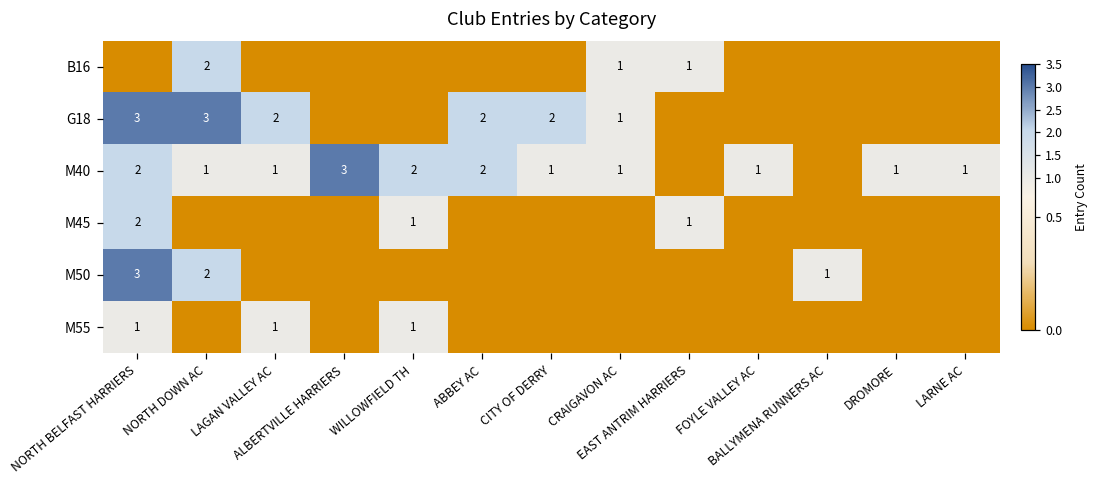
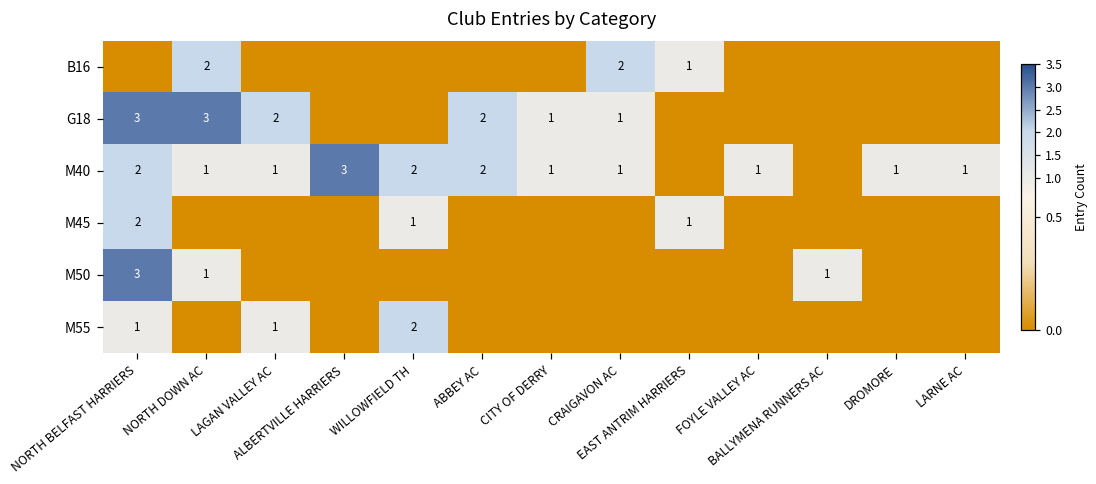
  {
    "B16": {
      "NORTH DOWN AC": 2,
-     "CRAIGAVON AC": 1,
+     "CRAIGAVON AC": 2,
      "EAST ANTRIM HARRIERS": 1
    },
    "G18": {
      "NORTH BELFAST HARRIERS": 3,
      "NORTH DOWN AC": 3,
      "LAGAN VALLEY AC": 2,
      "ABBEY AC": 2,
-     "CITY OF DERRY": 2,
+     "CITY OF DERRY": 1,
      "CRAIGAVON AC": 1
    },
    "M40": {
      "NORTH BELFAST HARRIERS": 2,
      "NORTH DOWN AC": 1,
      "LAGAN VALLEY AC": 1,
      "ALBERTVILLE HARRIERS": 3,
      "WILLOWFIELD TH": 2,
      "ABBEY AC": 2,
      "CITY OF DERRY": 1,
      "CRAIGAVON AC": 1,
      "FOYLE VALLEY AC": 1,
      "DROMORE": 1,
      "LARNE AC": 1
    },
    "M45": {
      "NORTH BELFAST HARRIERS": 2,
      "WILLOWFIELD TH": 1,
      "EAST ANTRIM HARRIERS": 1
    },
    "M50": {
      "NORTH BELFAST HARRIERS": 3,
-     "NORTH DOWN AC": 2,
+     "NORTH DOWN AC": 1,
      "BALLYMENA RUNNERS AC": 1
    },
    "M55": {
      "NORTH BELFAST HARRIERS": 1,
      "LAGAN VALLEY AC": 1,
-     "WILLOWFIELD TH": 1
+     "WILLOWFIELD TH": 2
    }
  }
